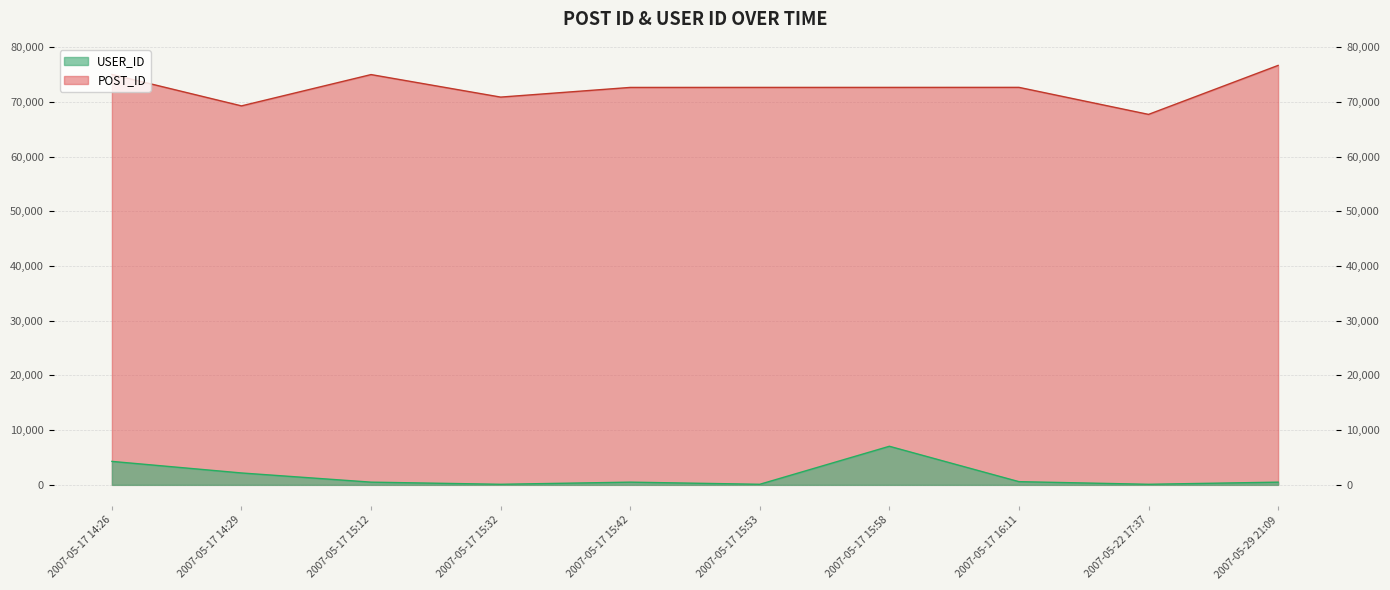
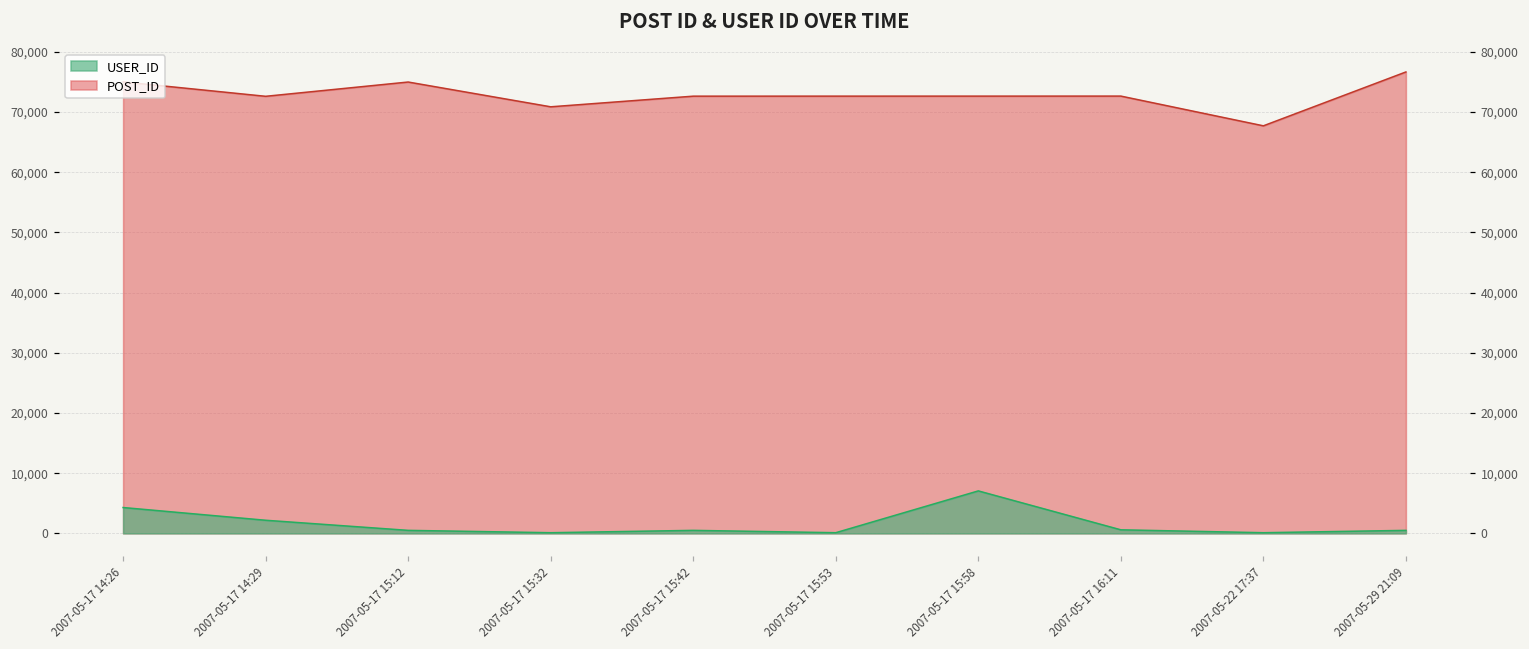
  {
    "USER_ID": {
      "2007-05-17 14:26": "4,000",
      "2007-05-17 14:29": "2,000",
      "2007-05-17 15:12": "0",
      "2007-05-17 15:32": "0",
      "2007-05-17 15:42": "0",
      "2007-05-17 15:53": "0",
      "2007-05-17 15:58": "7,000",
      "2007-05-17 16:11": "1,000",
      "2007-05-22 17:37": "0",
      "2007-05-29 21:09": "0"
    },
    "POST_ID": {
-     "2007-05-17 14:29": "69,000",
+     "2007-05-17 14:29": "73,000",
      "2007-05-17 15:12": "75,000",
      "2007-05-17 15:32": "71,000",
      "2007-05-17 15:42": "73,000",
      "2007-05-17 15:53": "73,000",
      "2007-05-17 15:58": "73,000",
      "2007-05-17 16:11": "73,000",
      "2007-05-22 17:37": "68,000",
      "2007-05-29 21:09": "77,000"
    }
  }
